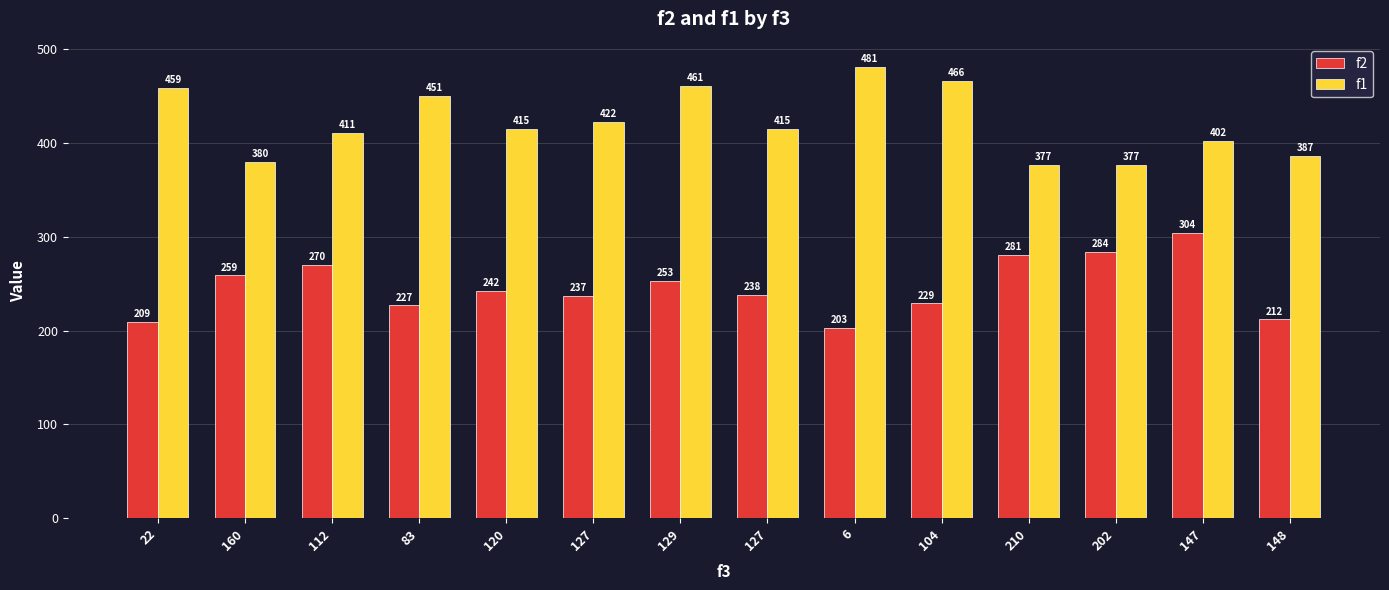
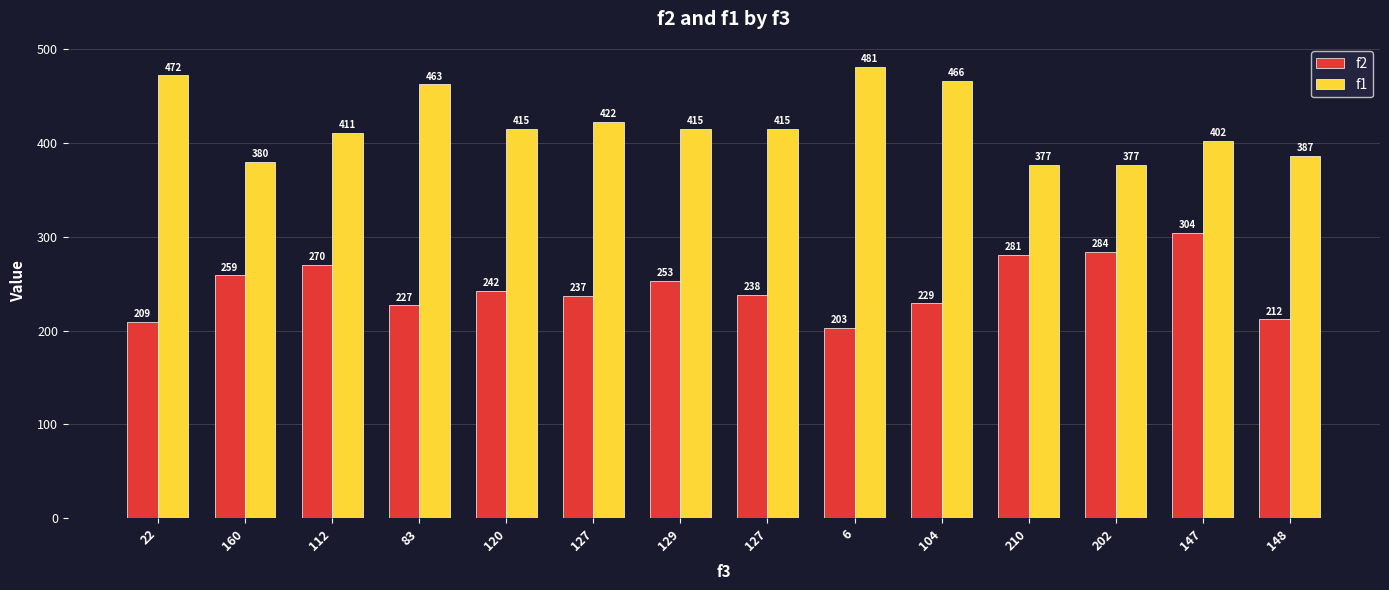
  {
    "f2": {
      "22": 209,
      "160": 259,
      "112": 270,
      "83": 227,
      "120": 242,
      "129": 253,
      "6": 203,
      "104": 229,
      "210": 281,
      "202": 284,
      "147": 304,
      "148": 212
    },
    "f1": {
-     "22": 459,
+     "22": 472,
      "160": 380,
      "112": 411,
-     "83": 451,
+     "83": 463,
      "120": 415,
-     "129": 461,
+     "129": 415,
      "6": 481,
      "104": 466,
      "210": 377,
      "202": 377,
      "147": 402,
      "148": 387
    }
  }
